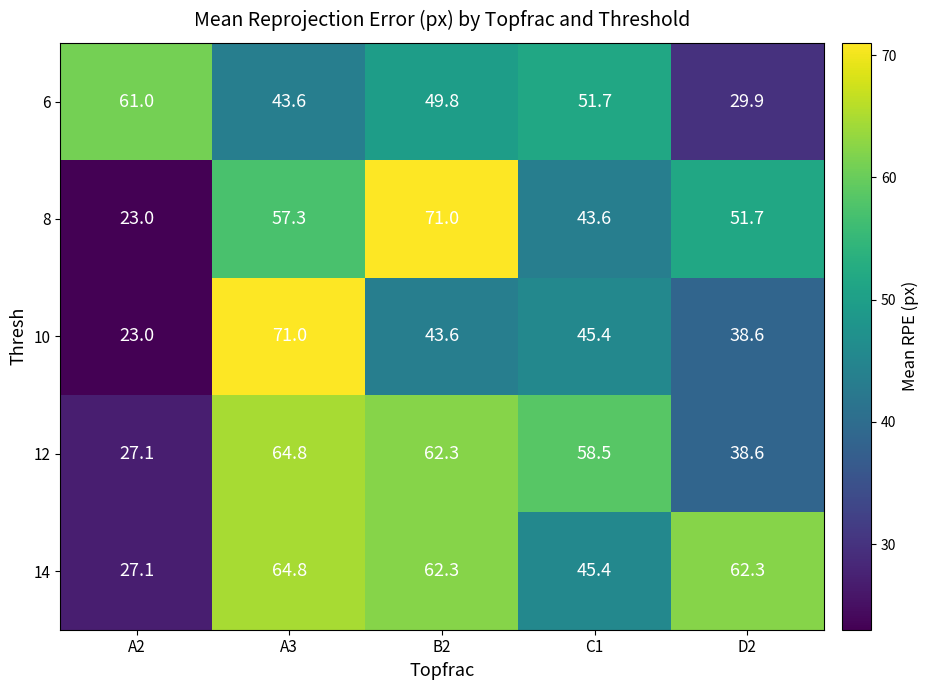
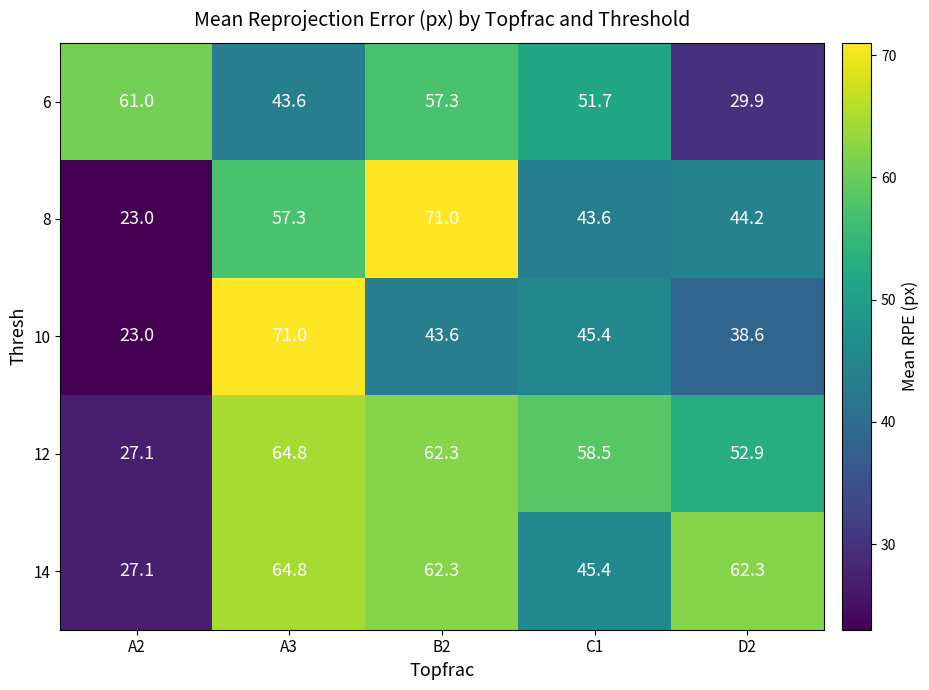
  {
    "6": {
      "A2": 61.0,
      "A3": 43.6,
-     "B2": 49.8,
+     "B2": 57.3,
      "C1": 51.7,
      "D2": 29.9
    },
    "8": {
      "A2": 23.0,
      "A3": 57.3,
      "B2": 71.0,
      "C1": 43.6,
-     "D2": 51.7
+     "D2": 44.2
    },
    "10": {
      "A2": 23.0,
      "A3": 71.0,
      "B2": 43.6,
      "C1": 45.4,
      "D2": 38.6
    },
    "12": {
      "A2": 27.1,
      "A3": 64.8,
      "B2": 62.3,
      "C1": 58.5,
-     "D2": 38.6
+     "D2": 52.9
    },
    "14": {
      "A2": 27.1,
      "A3": 64.8,
      "B2": 62.3,
      "C1": 45.4,
      "D2": 62.3
    }
  }
